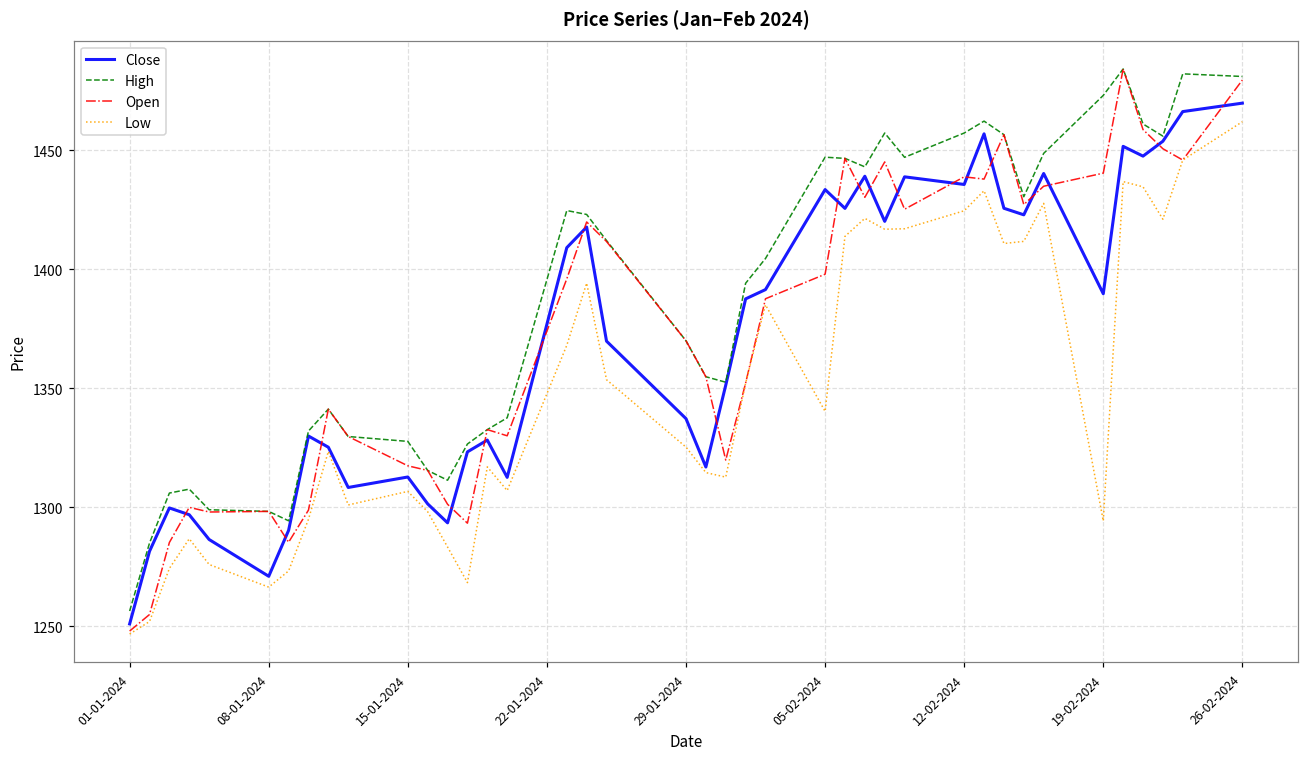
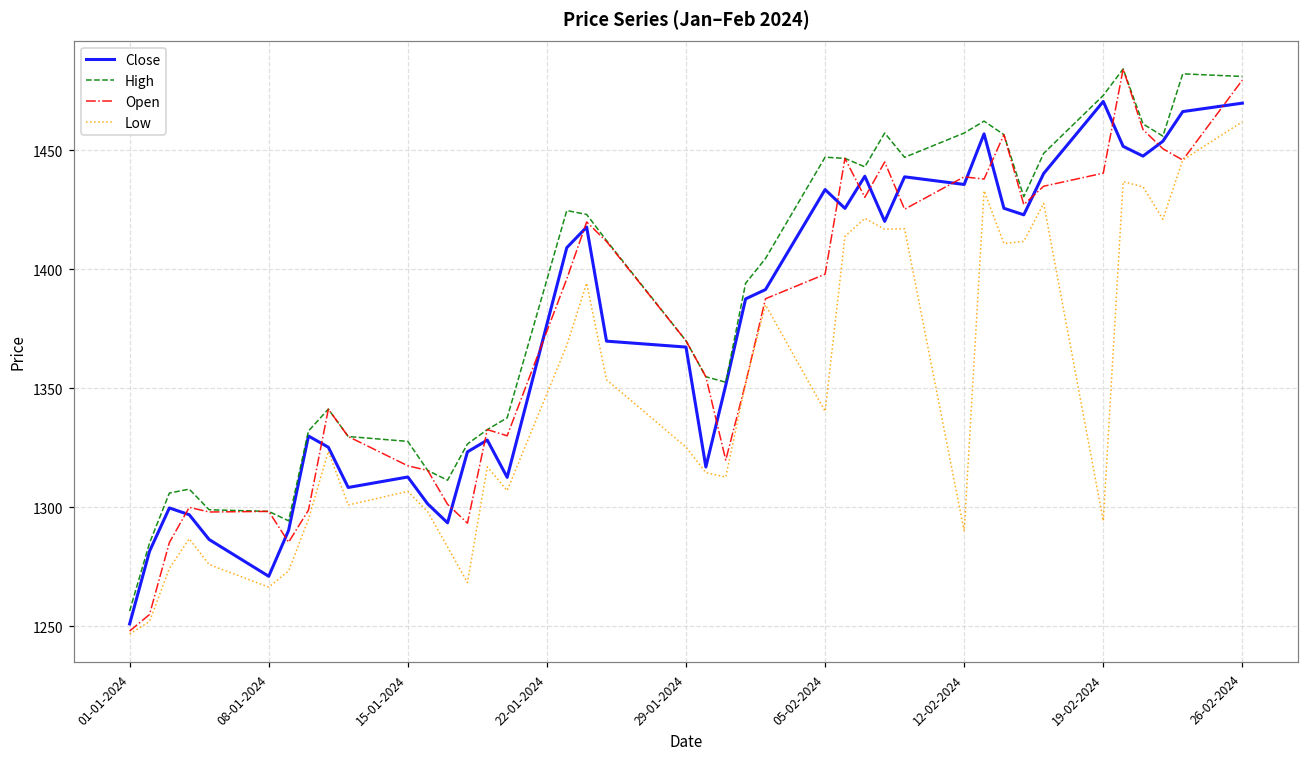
  {
    "Close": {
      "01-01-2024": 1251,
      "08-01-2024": 1271,
      "15-01-2024": 1313,
-     "29-01-2024": 1337,
+     "29-01-2024": 1367,
      "05-02-2024": 1433,
      "12-02-2024": 1436,
-     "19-02-2024": 1390,
+     "19-02-2024": 1470,
      "26-02-2024": 1470
    },
    "High": {
      "01-01-2024": 1256,
      "15-01-2024": 1328,
      "05-02-2024": 1447,
      "12-02-2024": 1457,
      "19-02-2024": 1473,
      "26-02-2024": 1481
    },
    "Open": {
      "01-01-2024": 1248,
      "15-01-2024": 1317,
      "05-02-2024": 1398,
      "12-02-2024": 1439,
      "19-02-2024": 1440,
      "26-02-2024": 1479
    },
    "Low": {
      "01-01-2024": 1247,
      "08-01-2024": 1267,
      "15-01-2024": 1307,
      "29-01-2024": 1325,
      "05-02-2024": 1340,
-     "12-02-2024": 1425,
+     "12-02-2024": 1290,
      "19-02-2024": 1294,
      "26-02-2024": 1462
    }
  }
